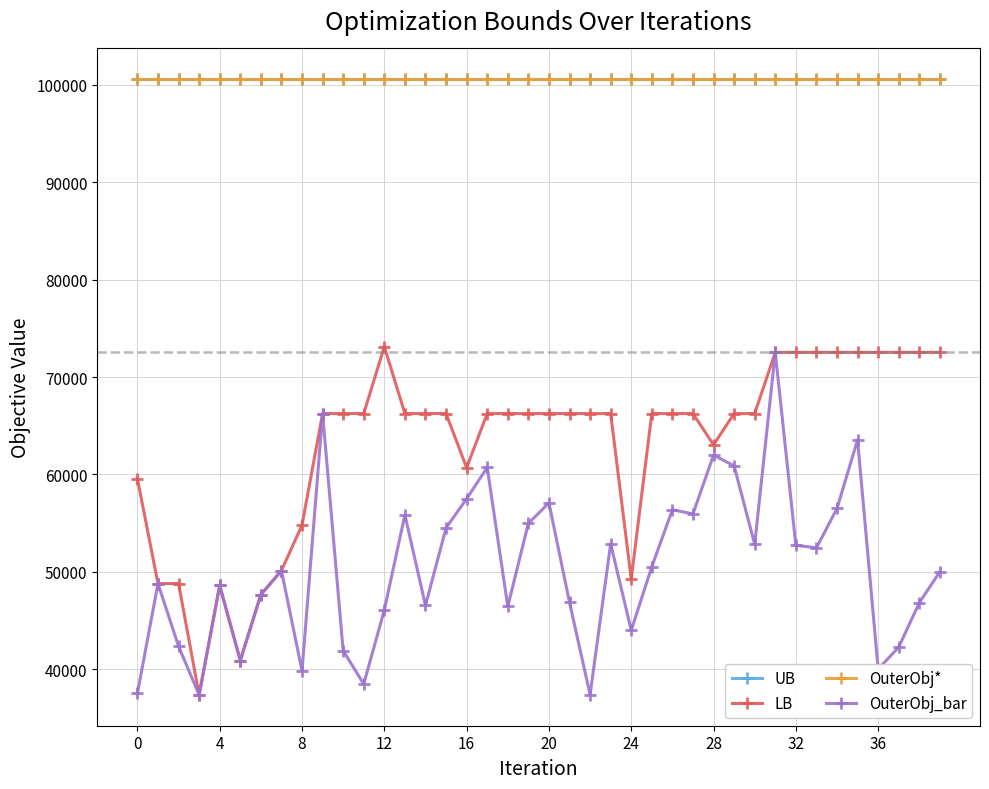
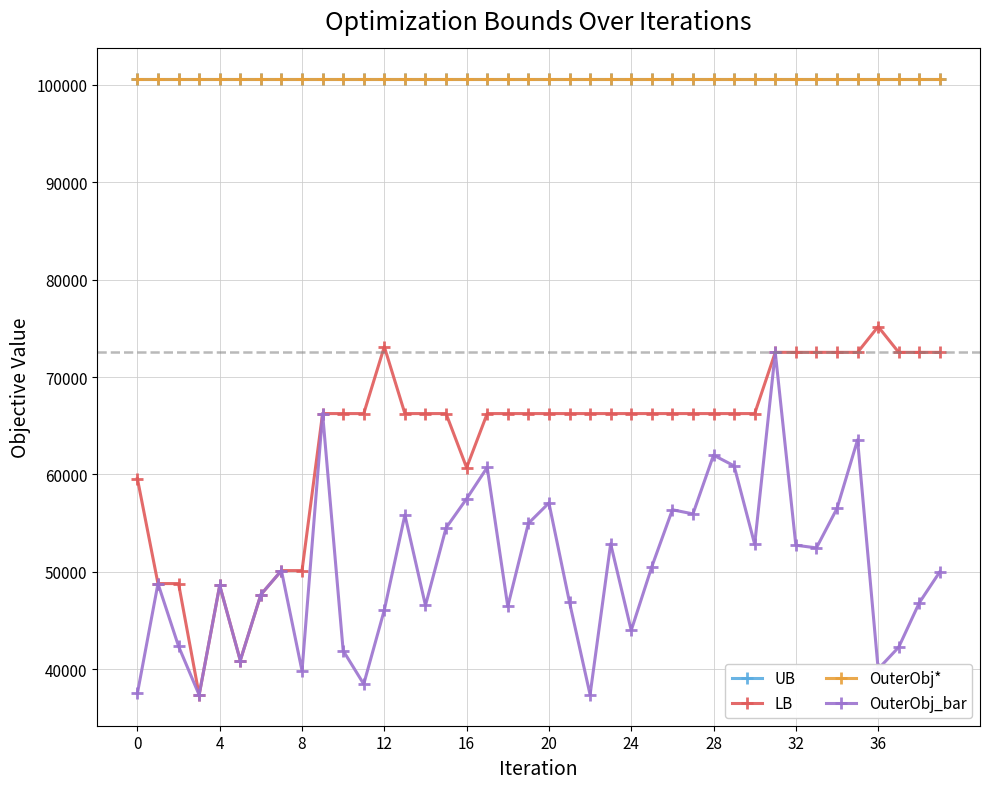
  {
    "OuterObj*": {
      "0": 101000,
      "4": 101000,
      "8": 101000,
      "12": 101000,
      "16": 101000,
      "20": 101000,
      "24": 101000,
      "28": 101000,
      "32": 101000,
      "36": 101000
    },
    "LB": {
      "0": 60000,
-     "8": 55000,
+     "8": 50000,
      "12": 73000,
      "16": 61000,
      "20": 66000,
-     "24": 49000,
-     "28": 63000,
+     "24": 66000,
+     "28": 66000,
      "32": 73000,
-     "36": 73000
+     "36": 75000
    },
    "OuterObj_bar": {
      "0": 38000,
      "8": 40000,
      "12": 46000,
      "16": 58000,
      "20": 57000,
      "24": 44000,
      "28": 62000,
      "32": 53000
    }
  }
